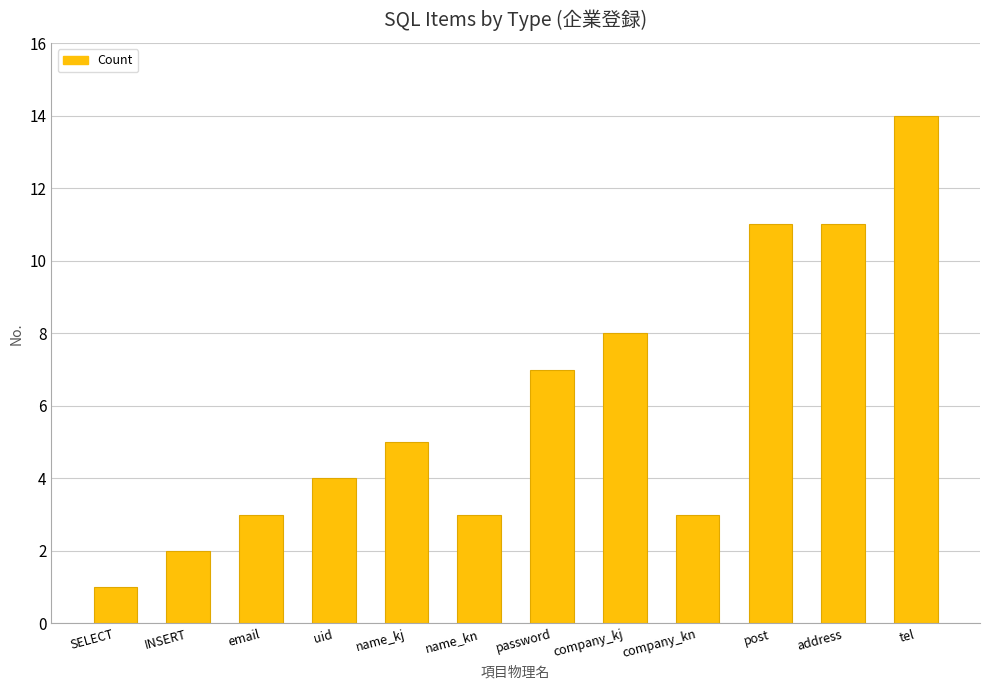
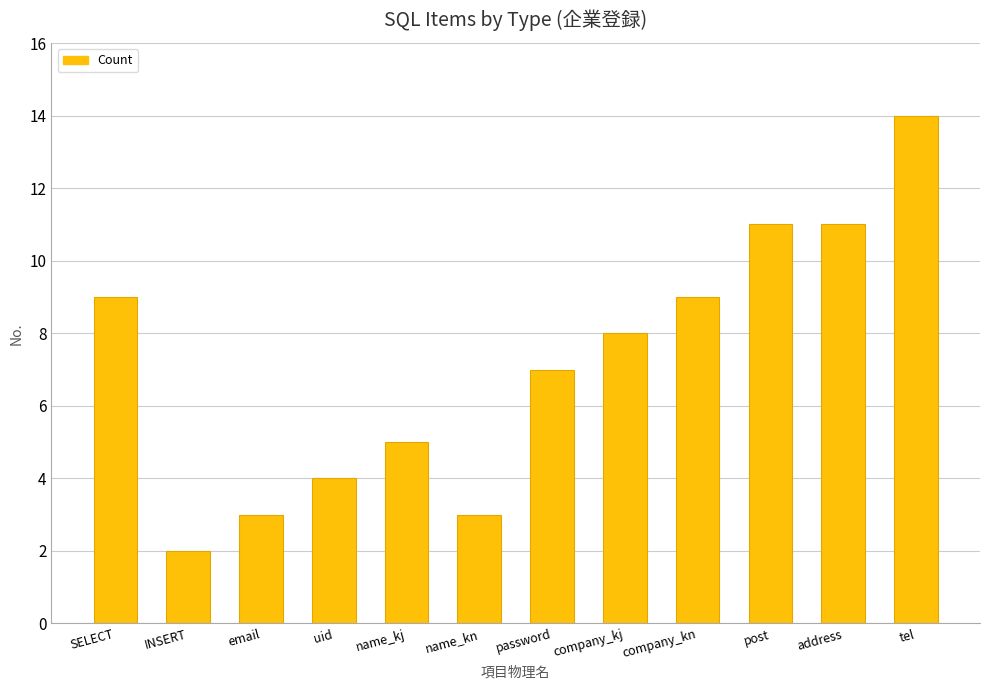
  {
-   "SELECT": 1,
+   "SELECT": 9,
    "INSERT": 2,
    "email": 3,
    "uid": 4,
    "name_kj": 5,
    "name_kn": 3,
    "password": 7,
    "company_kj": 8,
-   "company_kn": 3,
+   "company_kn": 9,
    "post": 11,
    "address": 11,
    "tel": 14
  }
